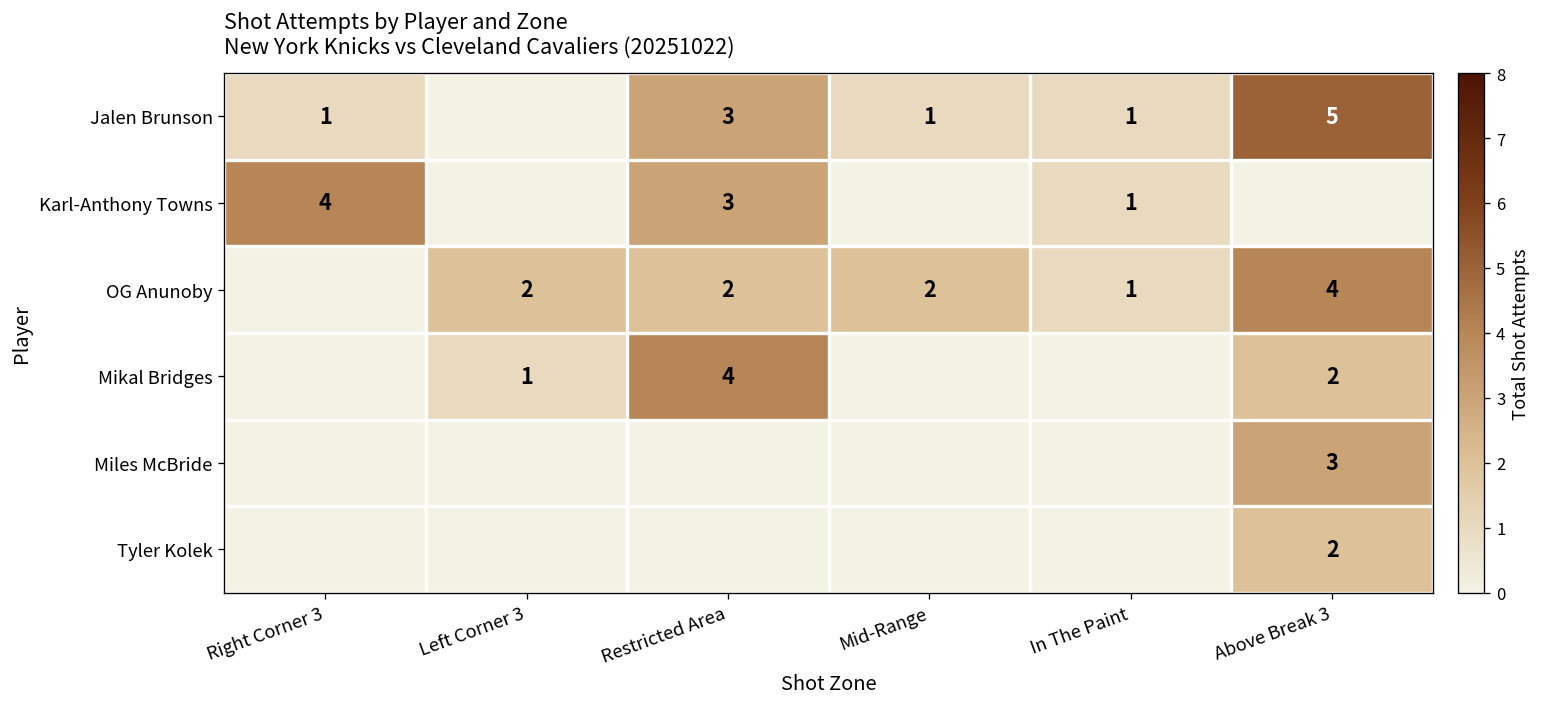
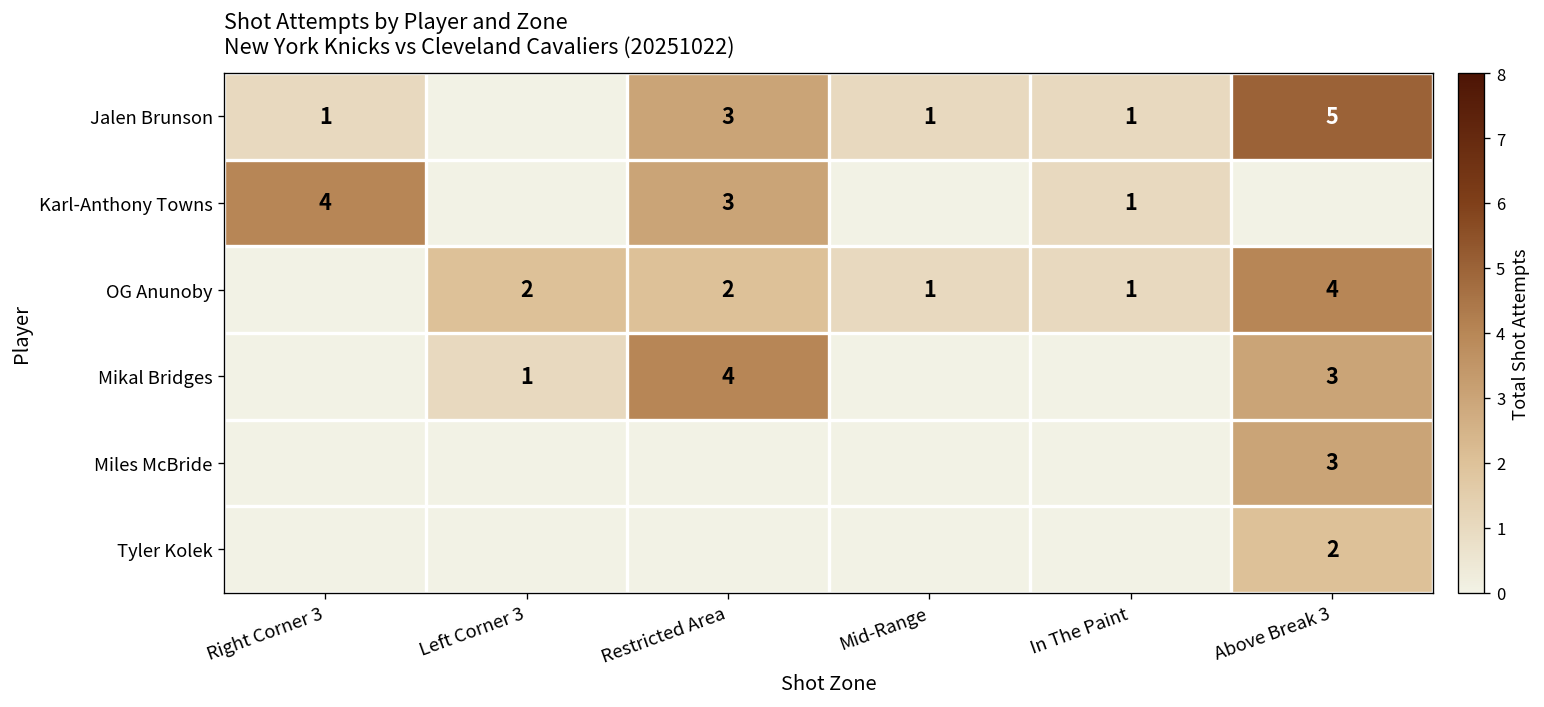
  {
    "Jalen Brunson": {
      "Right Corner 3": 1,
      "Restricted Area": 3,
      "Mid-Range": 1,
      "In The Paint": 1,
      "Above Break 3": 5
    },
    "Karl-Anthony Towns": {
      "Right Corner 3": 4,
      "Restricted Area": 3,
      "In The Paint": 1
    },
    "OG Anunoby": {
      "Left Corner 3": 2,
      "Restricted Area": 2,
-     "Mid-Range": 2,
+     "Mid-Range": 1,
      "In The Paint": 1,
      "Above Break 3": 4
    },
    "Mikal Bridges": {
      "Left Corner 3": 1,
      "Restricted Area": 4,
-     "Above Break 3": 2
+     "Above Break 3": 3
    },
    "Miles McBride": {
      "Above Break 3": 3
    },
    "Tyler Kolek": {
      "Above Break 3": 2
    }
  }
